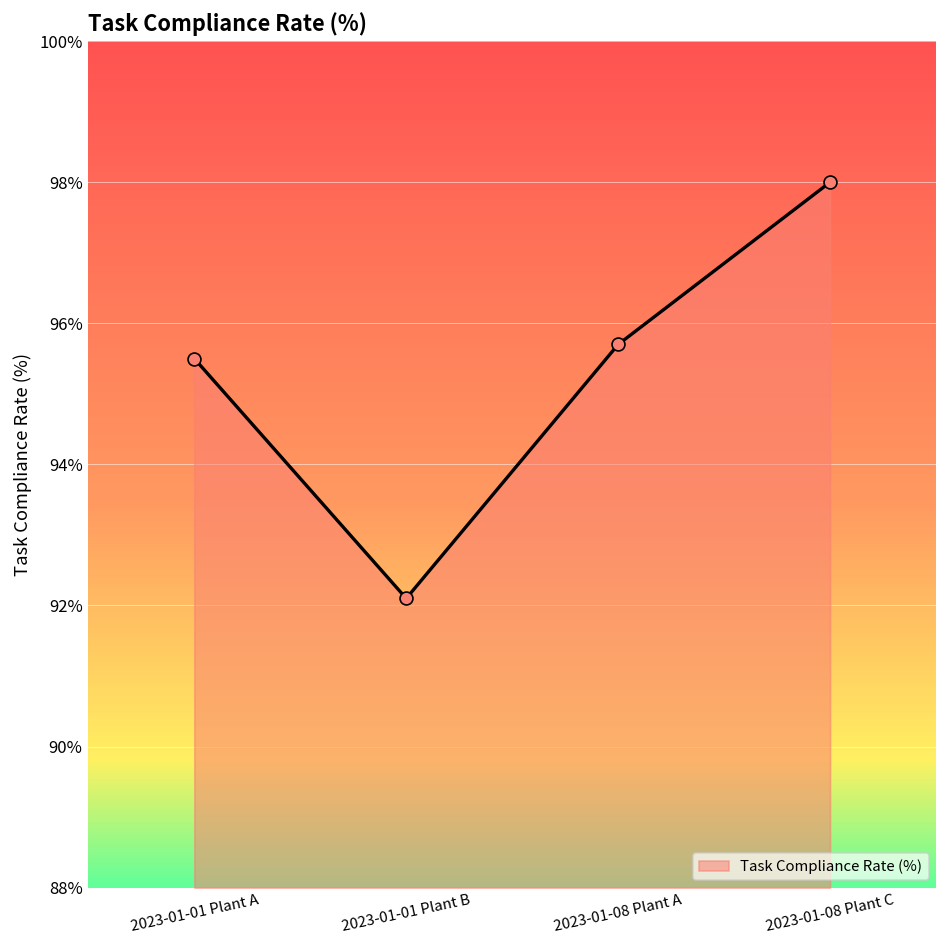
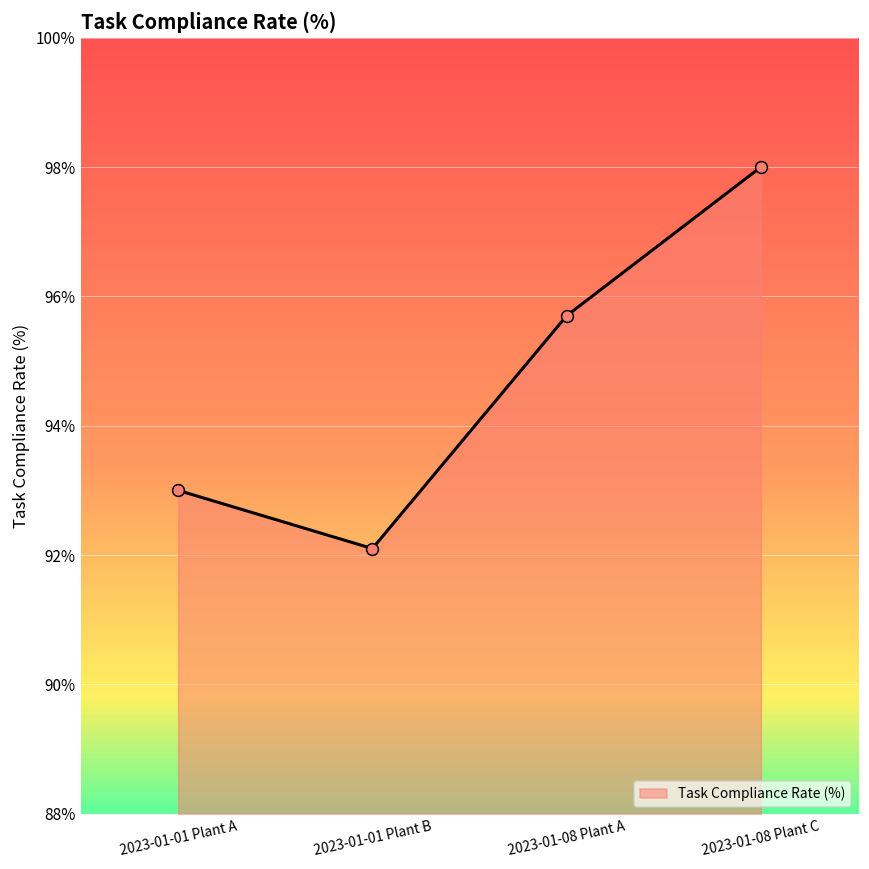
  {
-   "2023-01-01 Plant A": "95.5%",
+   "2023-01-01 Plant A": "93.0%",
    "2023-01-01 Plant B": "92.1%",
    "2023-01-08 Plant A": "95.7%",
    "2023-01-08 Plant C": "98.0%"
  }
